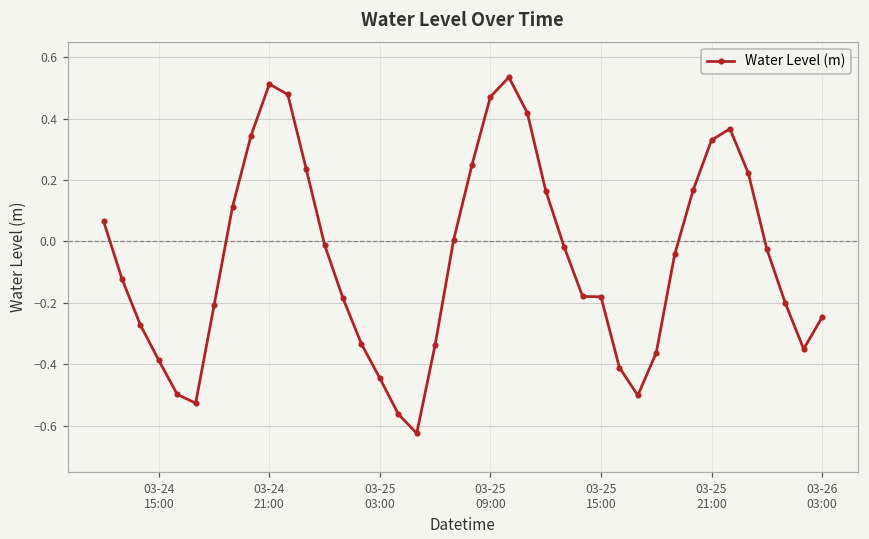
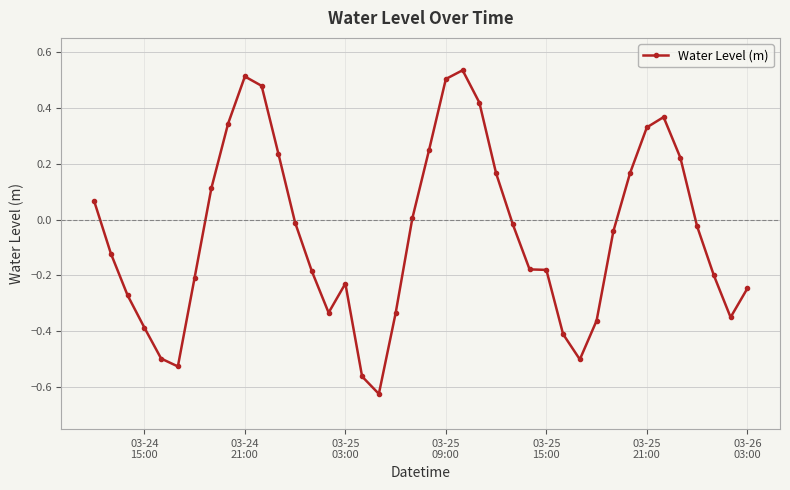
  {
    "03-24 15:00": -0.39,
    "03-24 21:00": 0.51,
-   "03-25 03:00": -0.45,
-   "03-25 09:00": 0.47,
+   "03-25 03:00": -0.23,
+   "03-25 09:00": 0.50,
    "03-25 15:00": -0.18,
    "03-25 21:00": 0.33,
    "03-26 03:00": -0.25
  }
